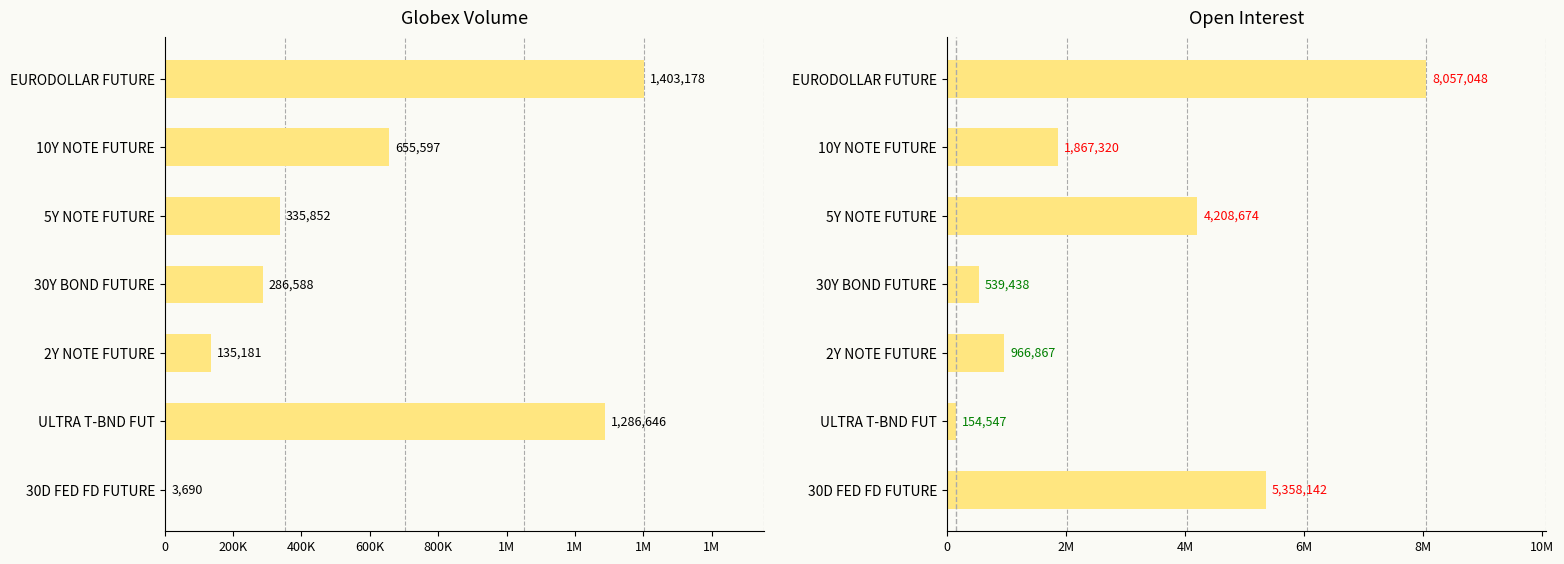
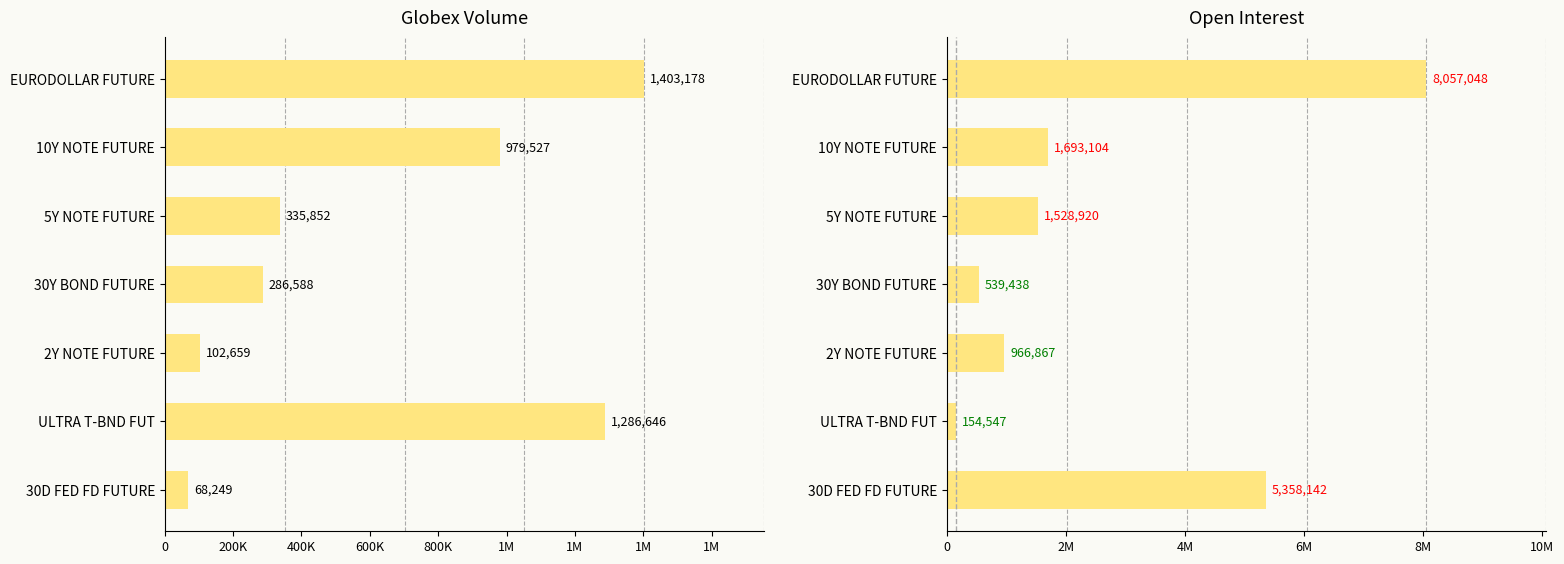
  {
    "Globex Volume": {
      "EURODOLLAR FUTURE": "1,403,178",
-     "10Y NOTE FUTURE": "655,597",
+     "10Y NOTE FUTURE": "979,527",
      "5Y NOTE FUTURE": "335,852",
      "30Y BOND FUTURE": "286,588",
-     "2Y NOTE FUTURE": "135,181",
+     "2Y NOTE FUTURE": "102,659",
      "ULTRA T-BND FUT": "1,286,646",
-     "30D FED FD FUTURE": "3,690"
+     "30D FED FD FUTURE": "68,249"
    },
    "Open Interest": {
      "EURODOLLAR FUTURE": "8,057,048",
-     "10Y NOTE FUTURE": "1,867,320",
-     "5Y NOTE FUTURE": "4,208,674",
+     "10Y NOTE FUTURE": "1,693,104",
+     "5Y NOTE FUTURE": "1,528,920",
      "30Y BOND FUTURE": "539,438",
      "2Y NOTE FUTURE": "966,867",
      "ULTRA T-BND FUT": "154,547",
      "30D FED FD FUTURE": "5,358,142"
    }
  }
